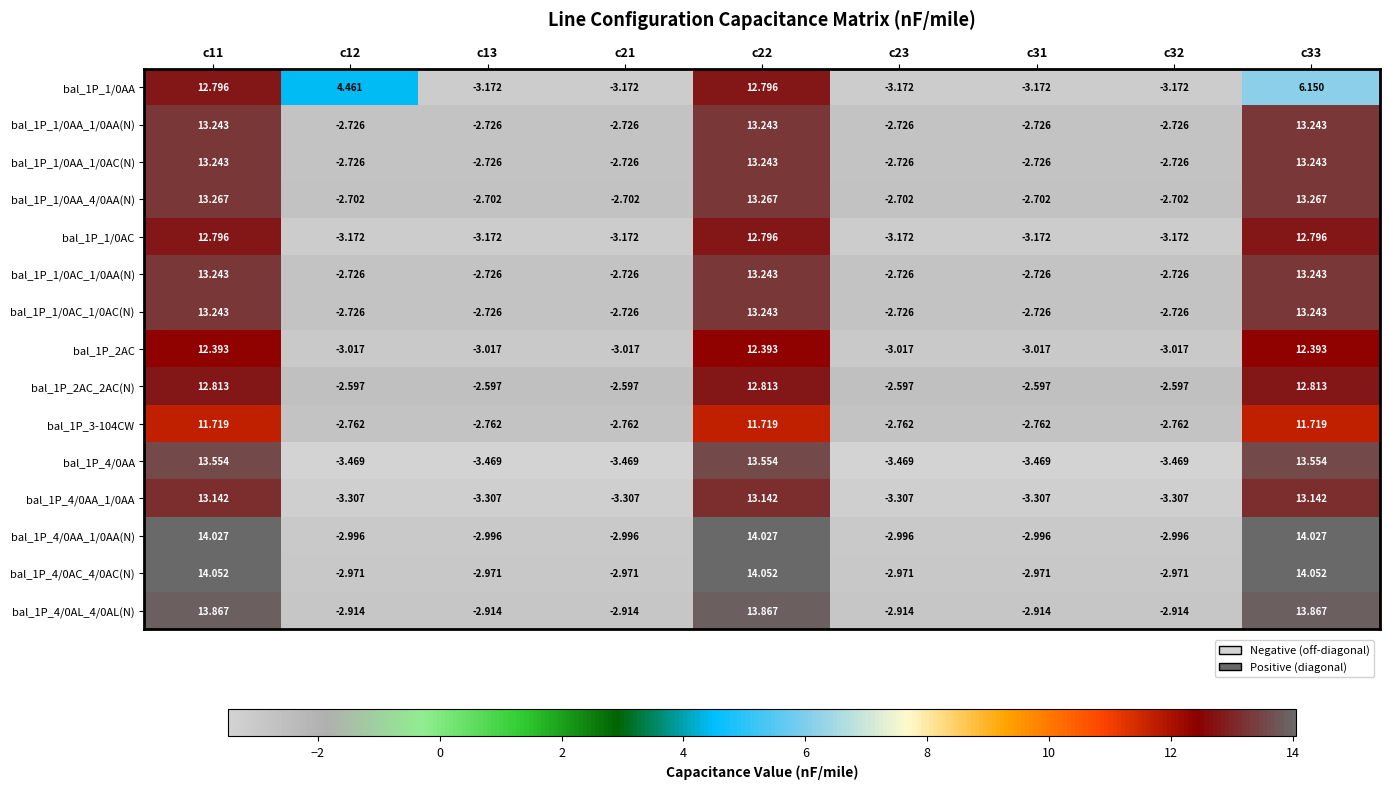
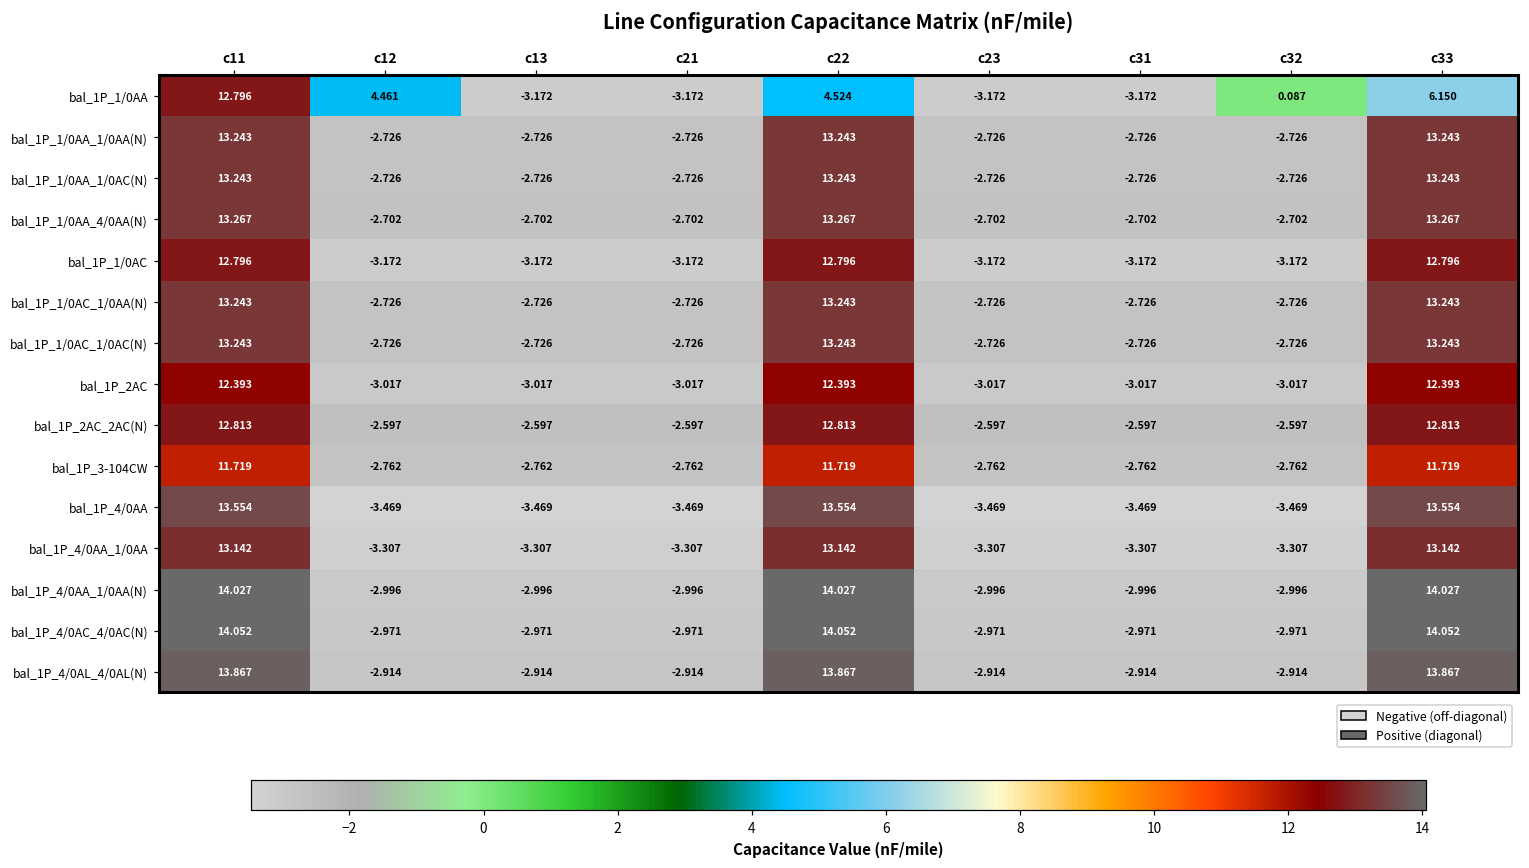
  {
    "bal_1P_1/0AA": {
      "c11": 12.796,
      "c12": 4.461,
      "c13": -3.172,
      "c21": -3.172,
-     "c22": 12.796,
+     "c22": 4.524,
      "c23": -3.172,
      "c31": -3.172,
-     "c32": -3.172,
+     "c32": 0.087,
      "c33": 6.150
    },
    "bal_1P_1/0AA_1/0AA(N)": {
      "c11": 13.243,
      "c12": -2.726,
      "c13": -2.726,
      "c21": -2.726,
      "c22": 13.243,
      "c23": -2.726,
      "c31": -2.726,
      "c32": -2.726,
      "c33": 13.243
    },
    "bal_1P_1/0AA_1/0AC(N)": {
      "c11": 13.243,
      "c12": -2.726,
      "c13": -2.726,
      "c21": -2.726,
      "c22": 13.243,
      "c23": -2.726,
      "c31": -2.726,
      "c32": -2.726,
      "c33": 13.243
    },
    "bal_1P_1/0AA_4/0AA(N)": {
      "c11": 13.267,
      "c12": -2.702,
      "c13": -2.702,
      "c21": -2.702,
      "c22": 13.267,
      "c23": -2.702,
      "c31": -2.702,
      "c32": -2.702,
      "c33": 13.267
    },
    "bal_1P_1/0AC": {
      "c11": 12.796,
      "c12": -3.172,
      "c13": -3.172,
      "c21": -3.172,
      "c22": 12.796,
      "c23": -3.172,
      "c31": -3.172,
      "c32": -3.172,
      "c33": 12.796
    },
    "bal_1P_1/0AC_1/0AA(N)": {
      "c11": 13.243,
      "c12": -2.726,
      "c13": -2.726,
      "c21": -2.726,
      "c22": 13.243,
      "c23": -2.726,
      "c31": -2.726,
      "c32": -2.726,
      "c33": 13.243
    },
    "bal_1P_1/0AC_1/0AC(N)": {
      "c11": 13.243,
      "c12": -2.726,
      "c13": -2.726,
      "c21": -2.726,
      "c22": 13.243,
      "c23": -2.726,
      "c31": -2.726,
      "c32": -2.726,
      "c33": 13.243
    },
    "bal_1P_2AC": {
      "c11": 12.393,
      "c12": -3.017,
      "c13": -3.017,
      "c21": -3.017,
      "c22": 12.393,
      "c23": -3.017,
      "c31": -3.017,
      "c32": -3.017,
      "c33": 12.393
    },
    "bal_1P_2AC_2AC(N)": {
      "c11": 12.813,
      "c12": -2.597,
      "c13": -2.597,
      "c21": -2.597,
      "c22": 12.813,
      "c23": -2.597,
      "c31": -2.597,
      "c32": -2.597,
      "c33": 12.813
    },
    "bal_1P_3-104CW": {
      "c11": 11.719,
      "c12": -2.762,
      "c13": -2.762,
      "c21": -2.762,
      "c22": 11.719,
      "c23": -2.762,
      "c31": -2.762,
      "c32": -2.762,
      "c33": 11.719
    },
    "bal_1P_4/0AA": {
      "c11": 13.554,
      "c12": -3.469,
      "c13": -3.469,
      "c21": -3.469,
      "c22": 13.554,
      "c23": -3.469,
      "c31": -3.469,
      "c32": -3.469,
      "c33": 13.554
    },
    "bal_1P_4/0AA_1/0AA": {
      "c11": 13.142,
      "c12": -3.307,
      "c13": -3.307,
      "c21": -3.307,
      "c22": 13.142,
      "c23": -3.307,
      "c31": -3.307,
      "c32": -3.307,
      "c33": 13.142
    },
    "bal_1P_4/0AA_1/0AA(N)": {
      "c11": 14.027,
      "c12": -2.996,
      "c13": -2.996,
      "c21": -2.996,
      "c22": 14.027,
      "c23": -2.996,
      "c31": -2.996,
      "c32": -2.996,
      "c33": 14.027
    },
    "bal_1P_4/0AC_4/0AC(N)": {
      "c11": 14.052,
      "c12": -2.971,
      "c13": -2.971,
      "c21": -2.971,
      "c22": 14.052,
      "c23": -2.971,
      "c31": -2.971,
      "c32": -2.971,
      "c33": 14.052
    },
    "bal_1P_4/0AL_4/0AL(N)": {
      "c11": 13.867,
      "c12": -2.914,
      "c13": -2.914,
      "c21": -2.914,
      "c22": 13.867,
      "c23": -2.914,
      "c31": -2.914,
      "c32": -2.914,
      "c33": 13.867
    }
  }
